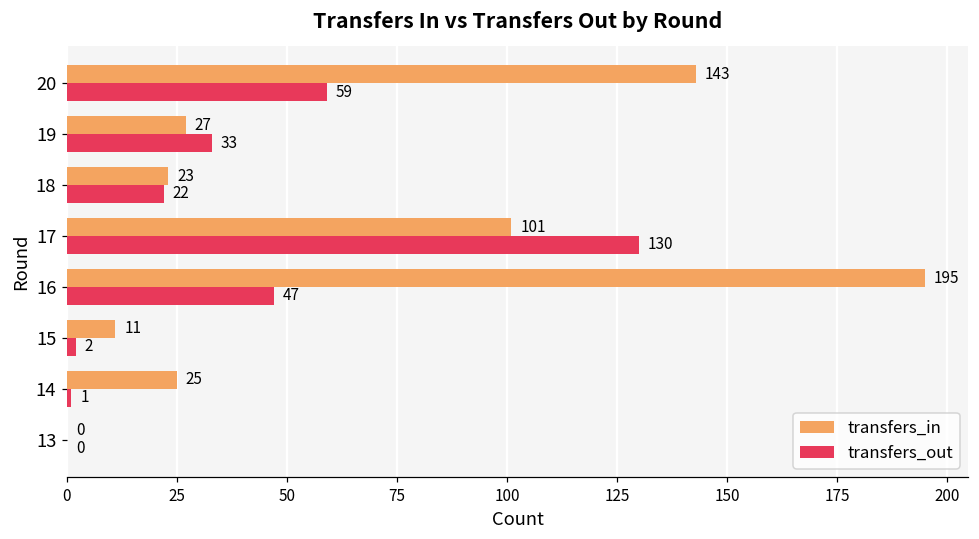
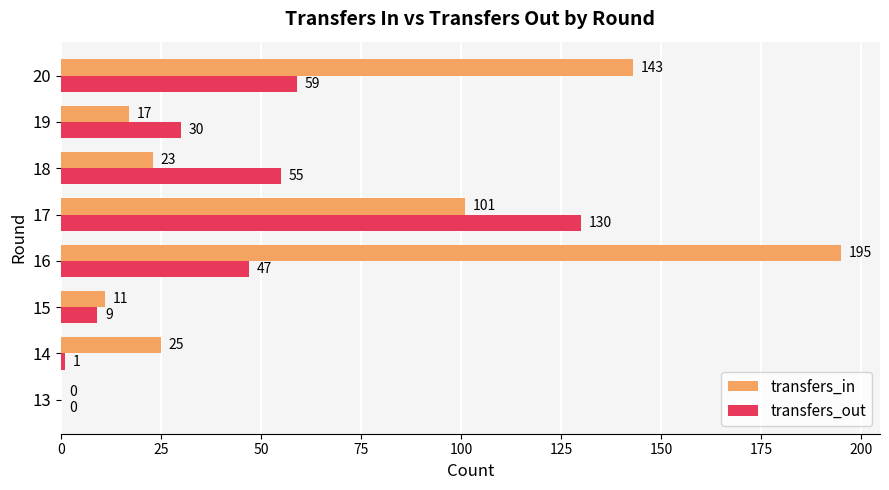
  {
    "transfers_in": {
      "20": 143,
-     "19": 27,
+     "19": 17,
      "18": 23,
      "17": 101,
      "16": 195,
      "15": 11,
      "14": 25,
      "13": 0
    },
    "transfers_out": {
      "20": 59,
-     "19": 33,
-     "18": 22,
+     "19": 30,
+     "18": 55,
      "17": 130,
      "16": 47,
-     "15": 2,
+     "15": 9,
      "14": 1,
      "13": 0
    }
  }
